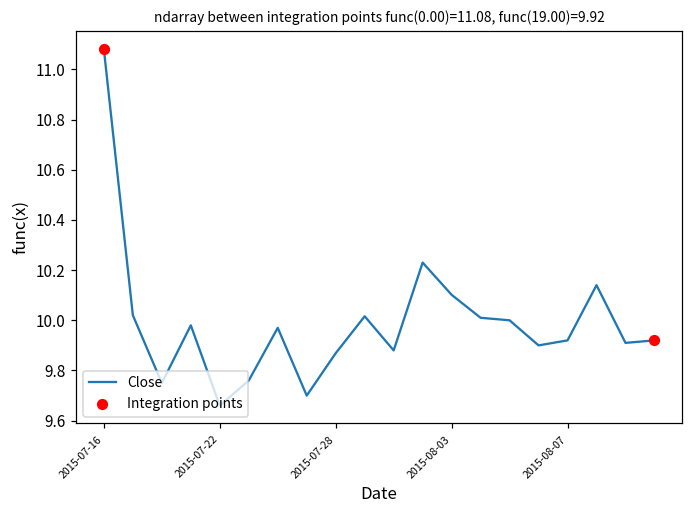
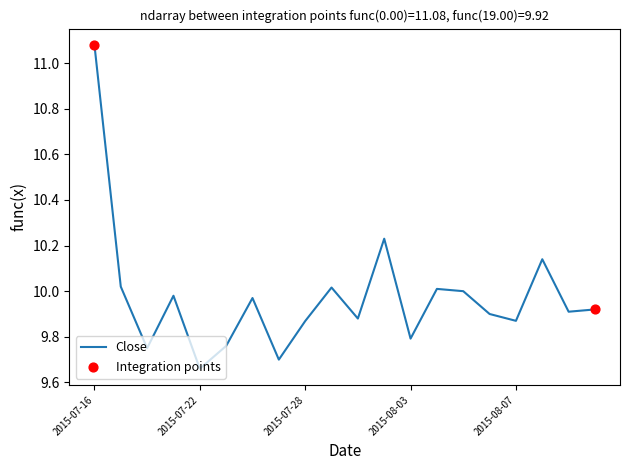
  {
    "Close": {
      "2015-07-28": 9.87,
-     "2015-08-03": 10.10,
-     "2015-08-07": 9.92
+     "2015-08-03": 9.79,
+     "2015-08-07": 9.87
    }
  }
